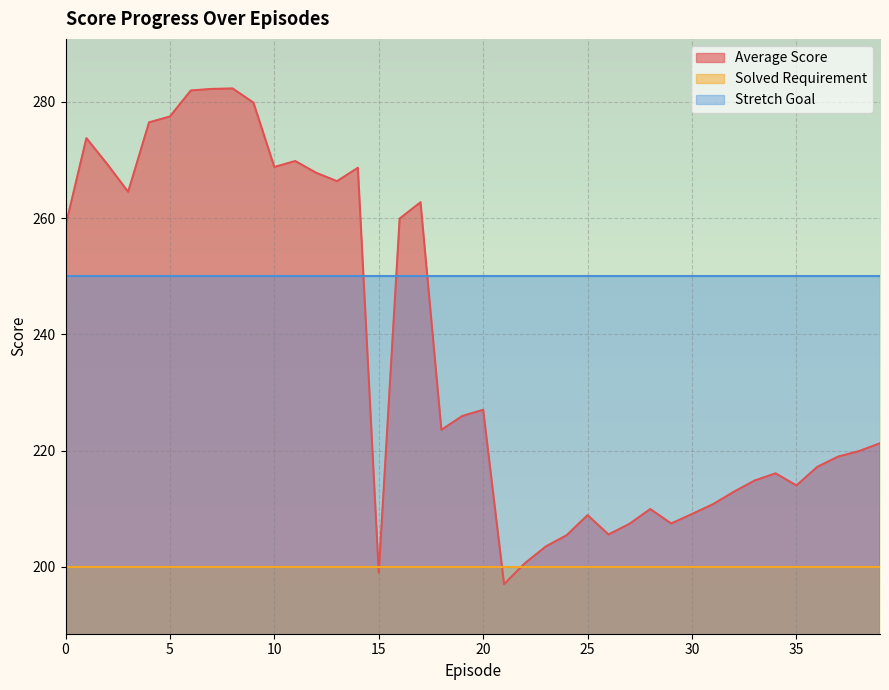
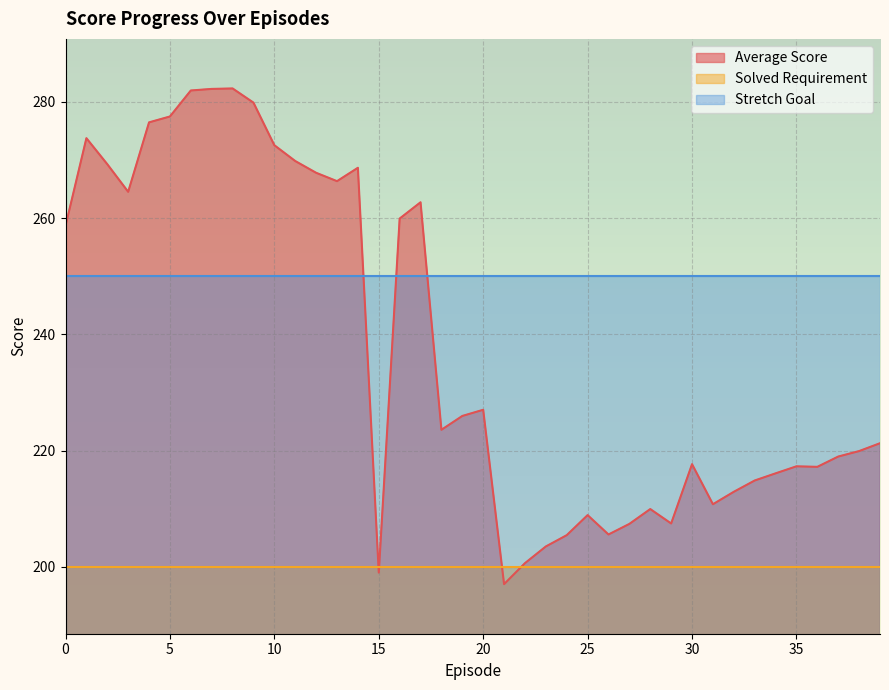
  {
    "Average Score": {
      "0": 259,
      "5": 277,
-     "10": 269,
+     "10": 273,
      "15": 199,
      "20": 227,
      "25": 209,
-     "30": 209,
-     "35": 214
+     "30": 218,
+     "35": 217
    },
    "Solved Requirement": {
      "0": 200,
      "5": 200,
      "10": 200,
      "15": 200,
      "20": 200,
      "25": 200,
      "30": 200,
      "35": 200
    },
    "Stretch Goal": {
      "0": 250,
      "5": 250,
      "10": 250,
      "15": 250,
      "20": 250,
      "25": 250,
      "30": 250,
      "35": 250
    }
  }
